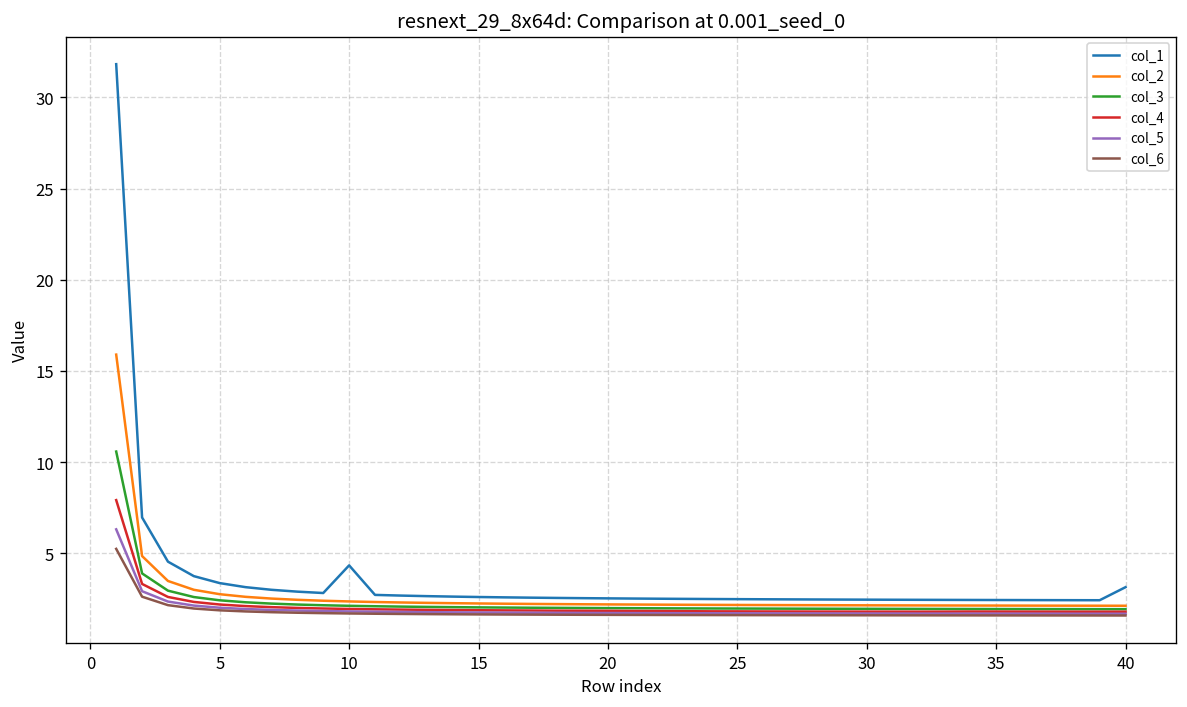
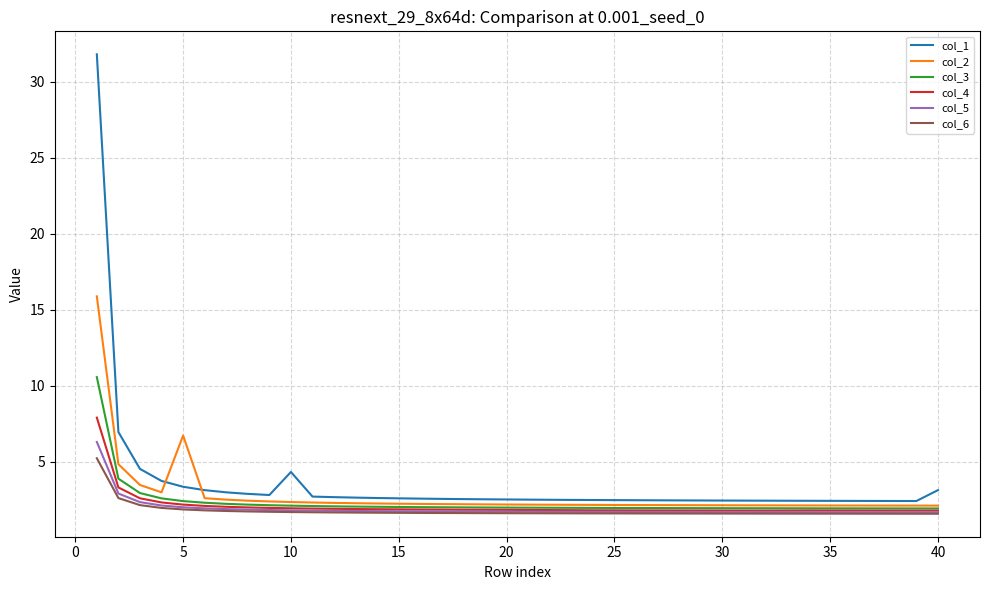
  {
    "col_1": {
      "5": 3.4,
      "10": 4.3,
      "15": 2.6,
      "20": 2.5,
      "25": 2.5,
      "30": 2.5,
      "35": 2.4,
      "40": 3.1
    },
    "col_2": {
-     "5": 2.8,
+     "5": 6.7,
      "10": 2.4,
      "15": 2.2,
      "20": 2.2,
      "25": 2.2,
      "30": 2.1,
      "35": 2.1,
      "40": 2.1
    },
    "col_3": {
      "5": 2.4,
      "10": 2.1
    },
    "col_4": {
      "5": 2.2
    }
  }
